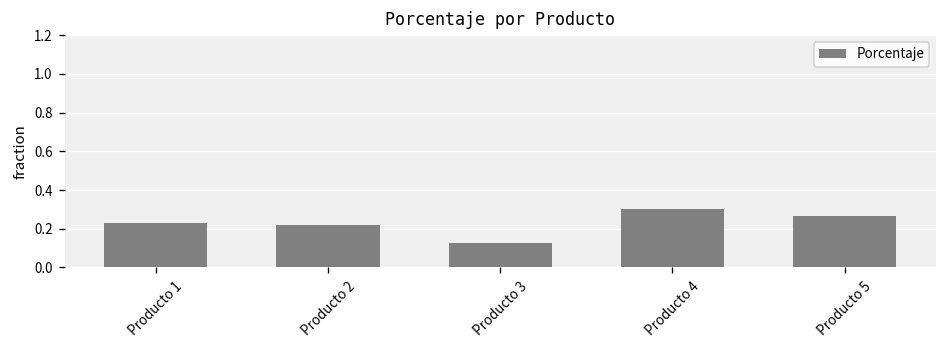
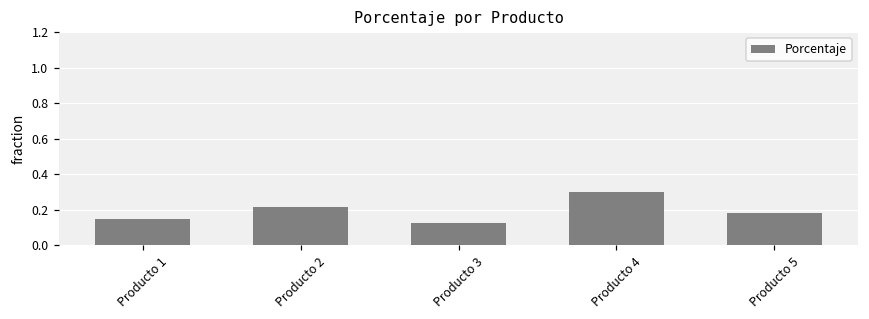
  {
-   "Producto 1": 0.23,
+   "Producto 1": 0.15,
    "Producto 2": 0.22,
    "Producto 3": 0.13,
    "Producto 4": 0.30,
-   "Producto 5": 0.27
+   "Producto 5": 0.18
  }
